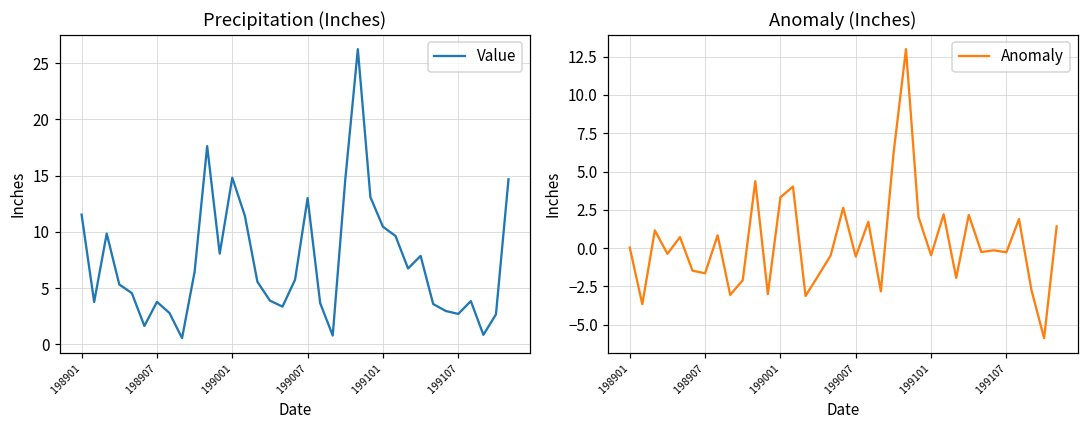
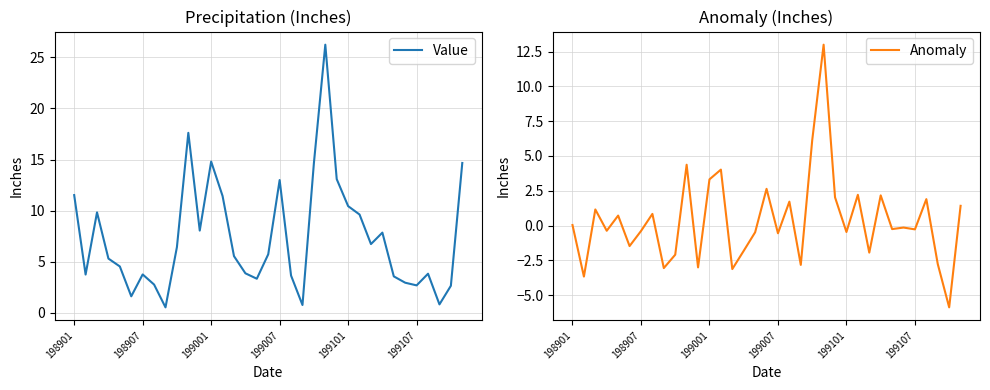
  {
    "Precipitation (Inches)": {
      "198901": 11.5,
      "198907": 3.8,
      "199001": 14.8,
      "199007": 13.0,
      "199101": 10.5,
      "199107": 2.7
    },
    "Anomaly (Inches)": {
      "198901": 0.0,
-     "198907": -1.6,
+     "198907": -0.4,
      "199001": 3.3,
      "199007": -0.6,
      "199101": -0.5,
      "199107": -0.3
    }
  }
